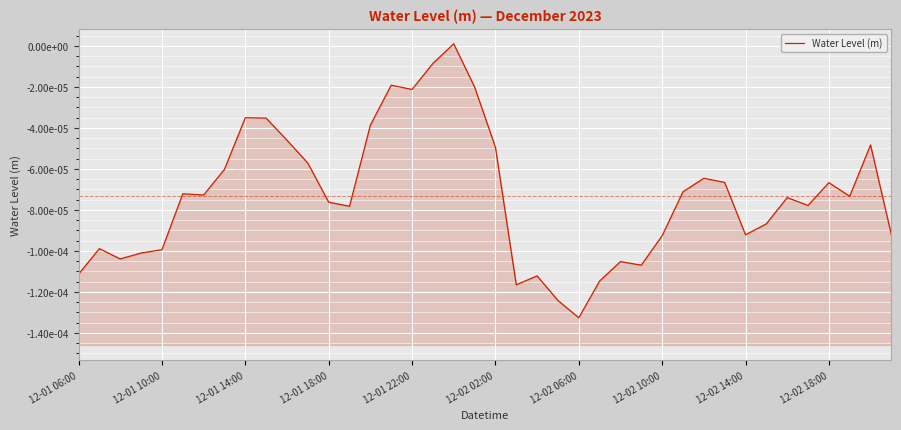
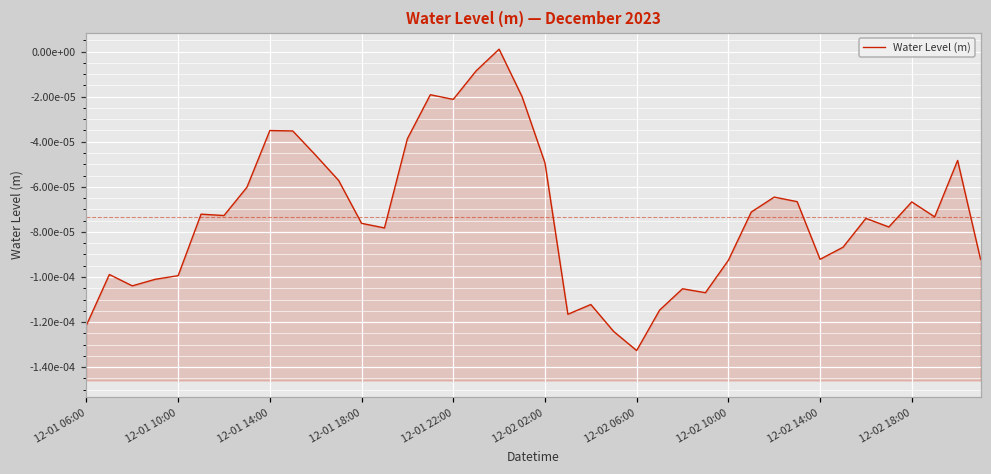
  {
-   "12-01 06:00": -0.000111,
+   "12-01 06:00": -0.000121,
    "12-01 10:00": -0.000099,
    "12-01 14:00": -0.000035,
    "12-01 18:00": -0.000076,
    "12-01 22:00": -0.000021,
    "12-02 02:00": -0.000049,
    "12-02 06:00": -0.000133,
    "12-02 10:00": -0.000093,
    "12-02 14:00": -0.000092,
    "12-02 18:00": -0.000067
  }
